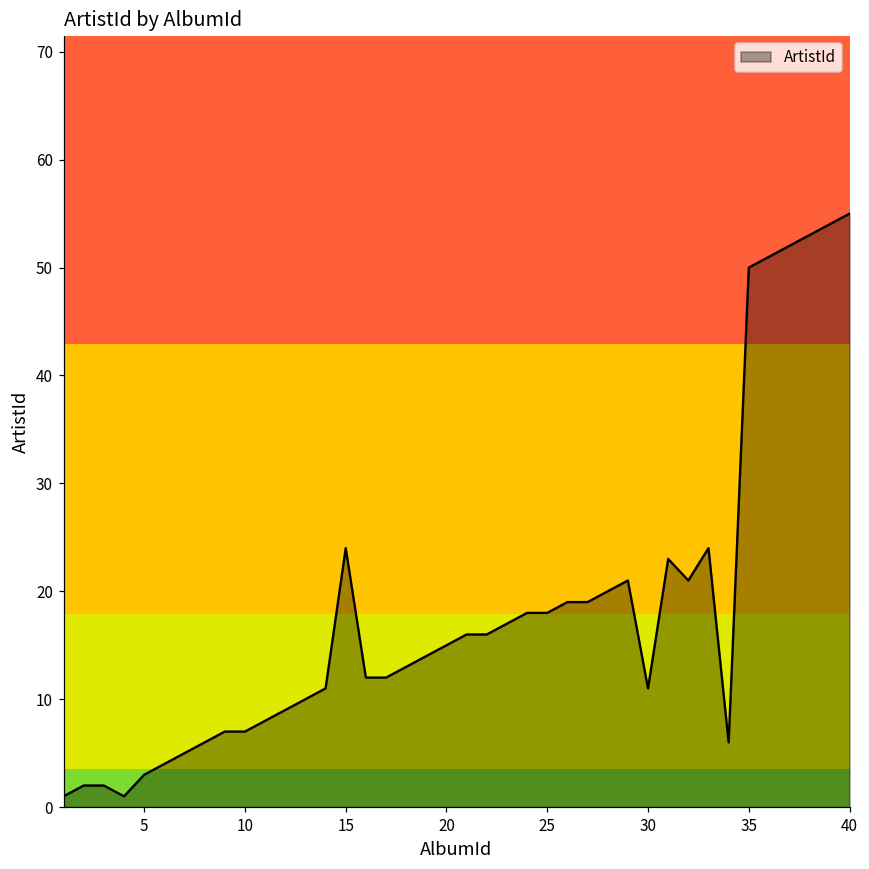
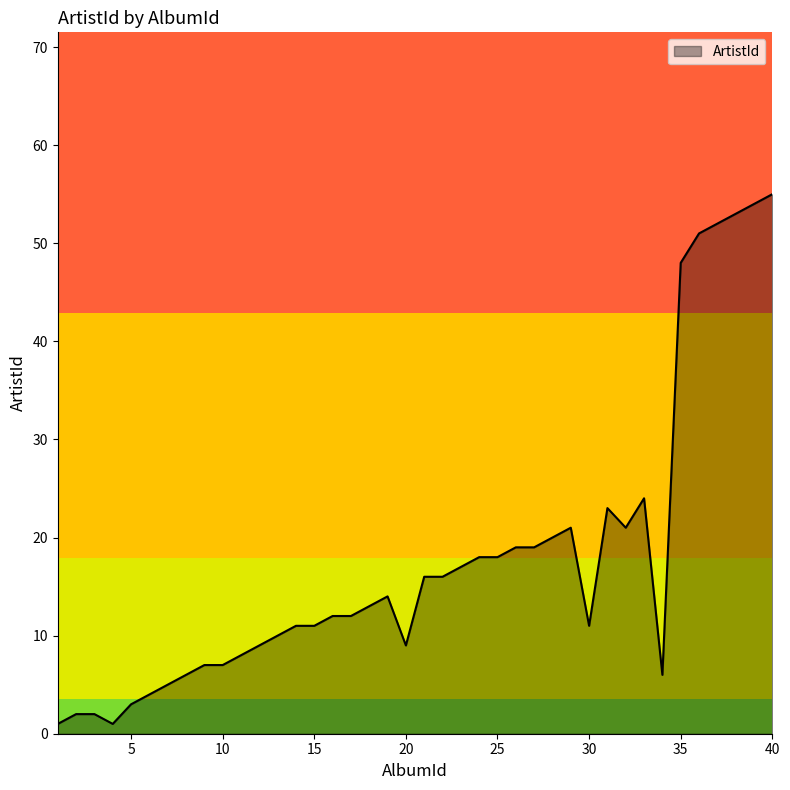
  {
    "5": 3,
    "10": 7,
-   "15": 24,
-   "20": 15,
+   "15": 11,
+   "20": 9,
    "25": 18,
    "30": 11,
-   "35": 50,
+   "35": 48,
    "40": 55
  }
